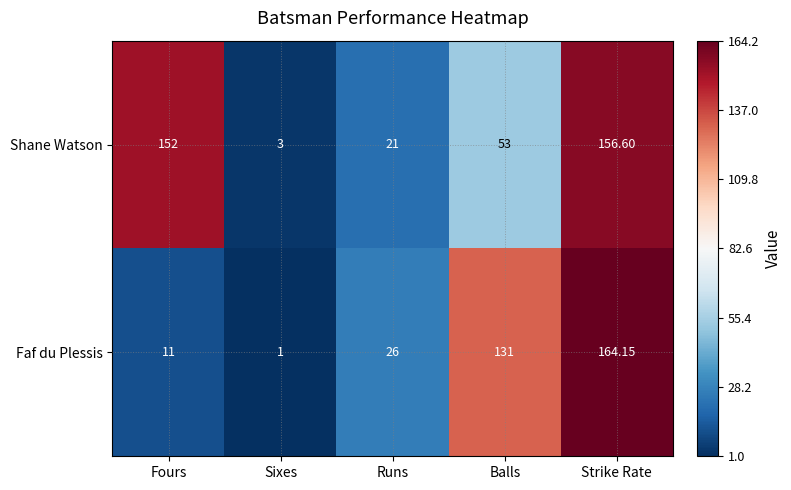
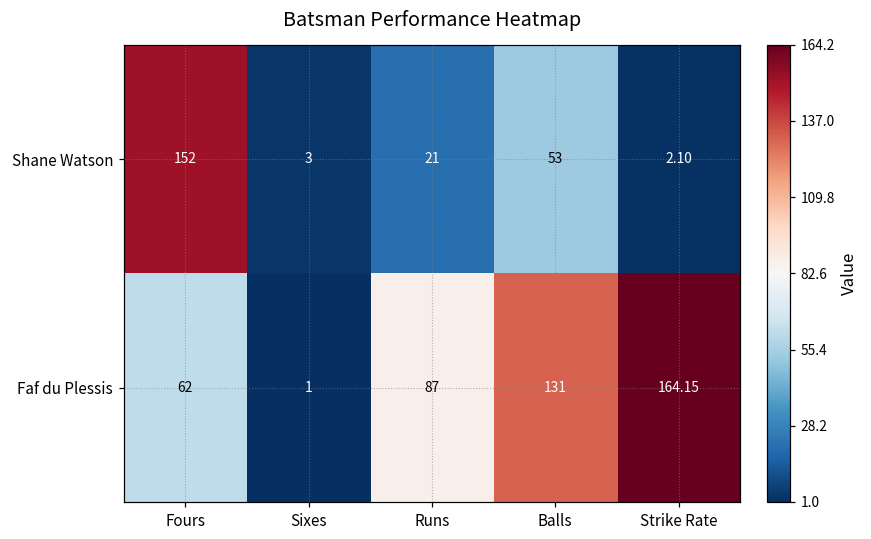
  {
    "Shane Watson": {
      "Fours": 152,
      "Sixes": 3,
      "Runs": 21,
      "Balls": 53,
-     "Strike Rate": 156.60
+     "Strike Rate": 2.10
    },
    "Faf du Plessis": {
-     "Fours": 11,
+     "Fours": 62,
      "Sixes": 1,
-     "Runs": 26,
+     "Runs": 87,
      "Balls": 131,
      "Strike Rate": 164.15
    }
  }
